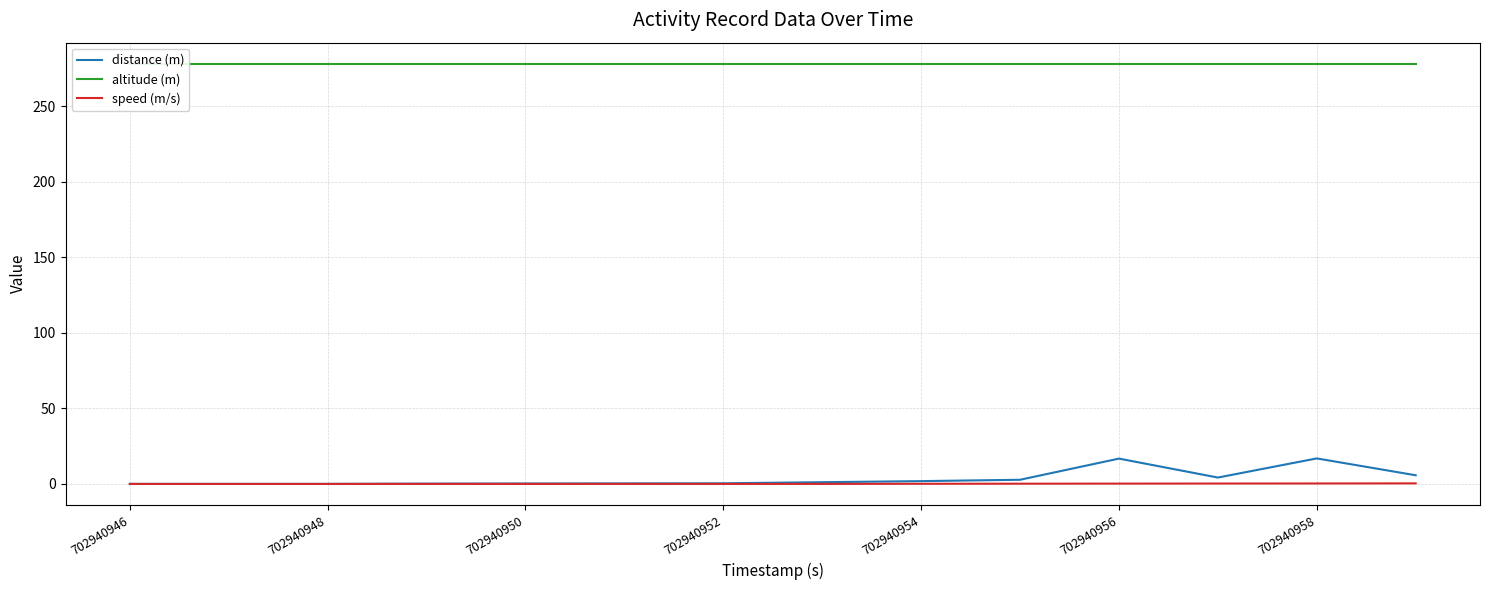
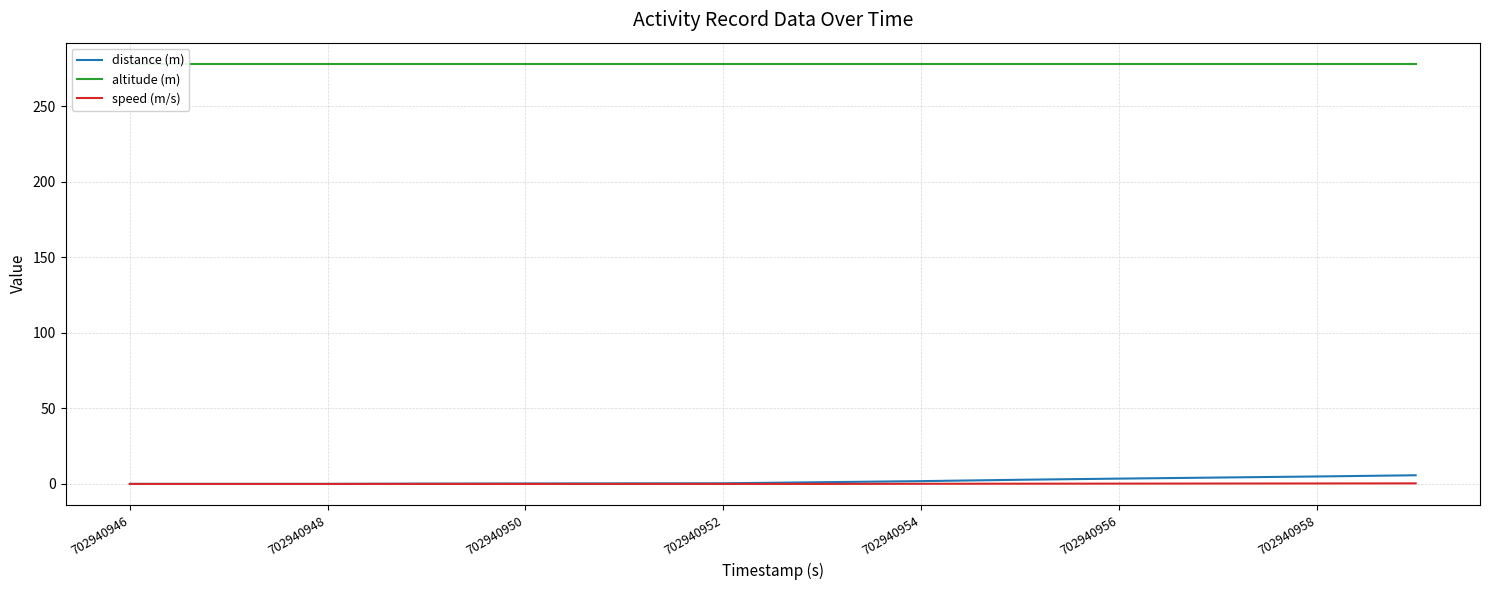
  {
    "distance (m)": {
      "702940954": 2,
-     "702940956": 17,
-     "702940958": 17
+     "702940956": 4,
+     "702940958": 5
    },
    "altitude (m)": {
      "702940948": 278,
      "702940950": 278,
      "702940952": 278,
      "702940954": 278,
      "702940956": 278,
      "702940958": 278
    },
    "speed (m/s)": {
      "702940954": 0,
      "702940956": 0,
      "702940958": 0
    }
  }
